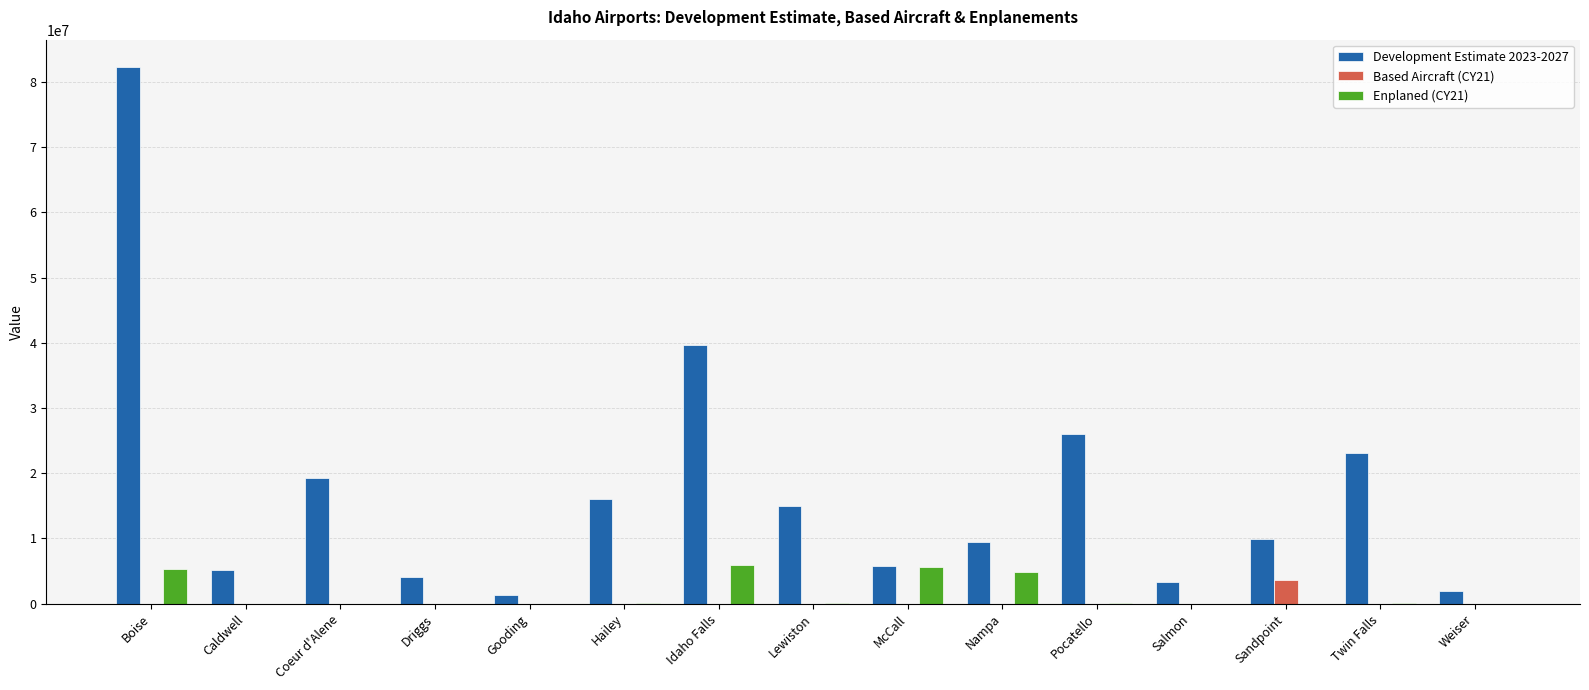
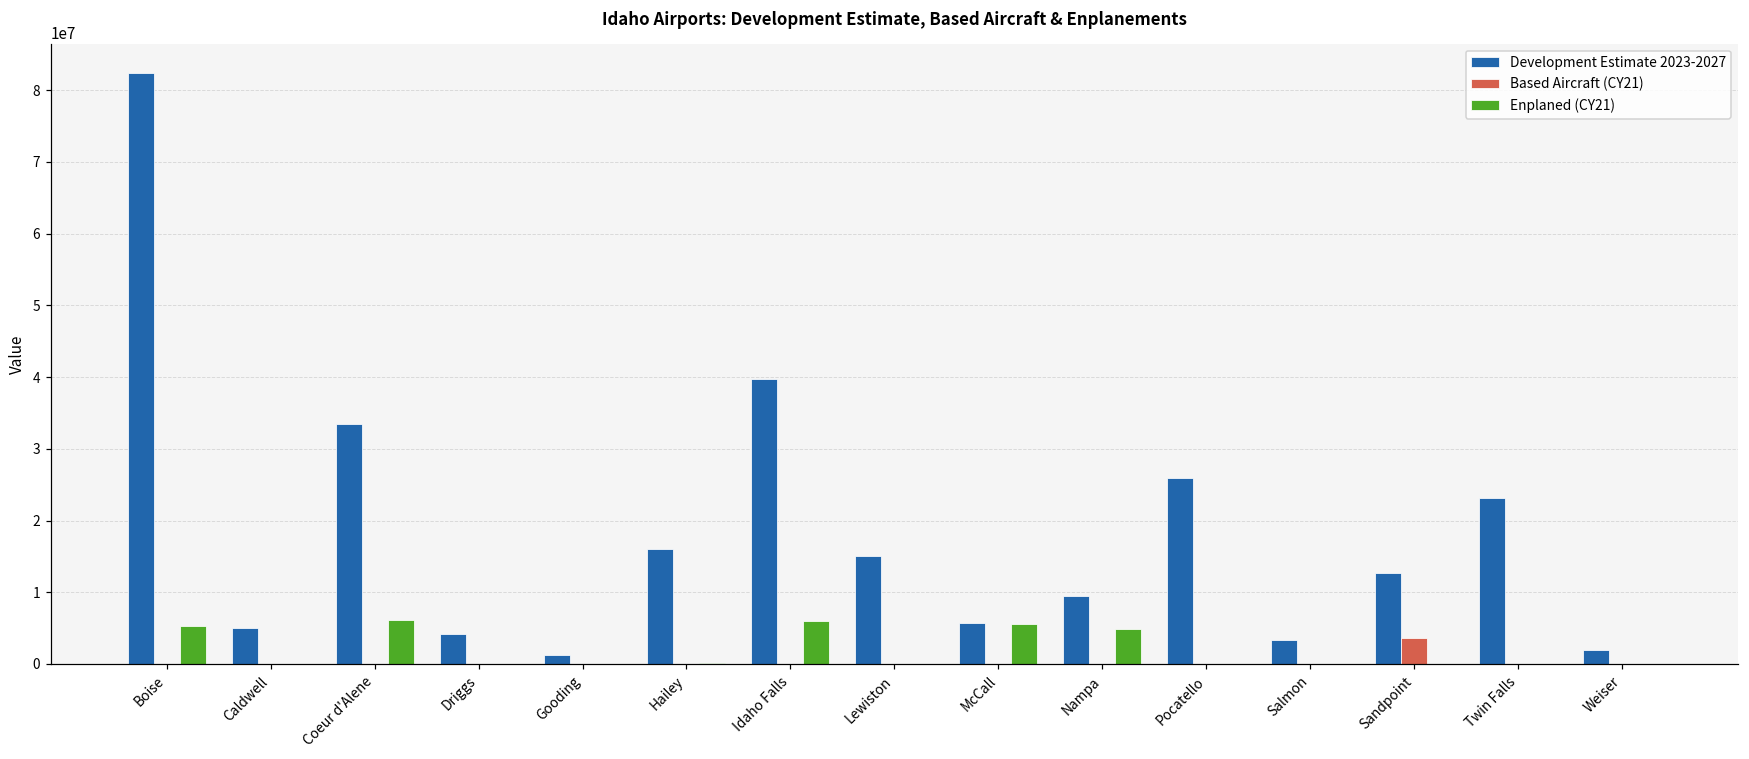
  {
    "Development Estimate 2023-2027": {
      "Boise": 82000000,
      "Caldwell": 5000000,
-     "Coeur d'Alene": 19000000,
+     "Coeur d'Alene": 33000000,
      "Driggs": 4000000,
      "Gooding": 1000000,
      "Hailey": 16000000,
      "Idaho Falls": 40000000,
      "Lewiston": 15000000,
      "McCall": 6000000,
      "Nampa": 9000000,
      "Pocatello": 26000000,
      "Salmon": 3000000,
-     "Sandpoint": 10000000,
+     "Sandpoint": 13000000,
      "Twin Falls": 23000000,
      "Weiser": 2000000
    },
    "Based Aircraft (CY21)": {
      "Sandpoint": 4000000
    },
    "Enplaned (CY21)": {
      "Boise": 5000000,
      "Caldwell": 0,
-     "Coeur d'Alene": 0,
+     "Coeur d'Alene": 6000000,
      "Gooding": 0,
      "Idaho Falls": 6000000,
      "McCall": 6000000,
      "Nampa": 5000000,
      "Weiser": 0
    }
  }
